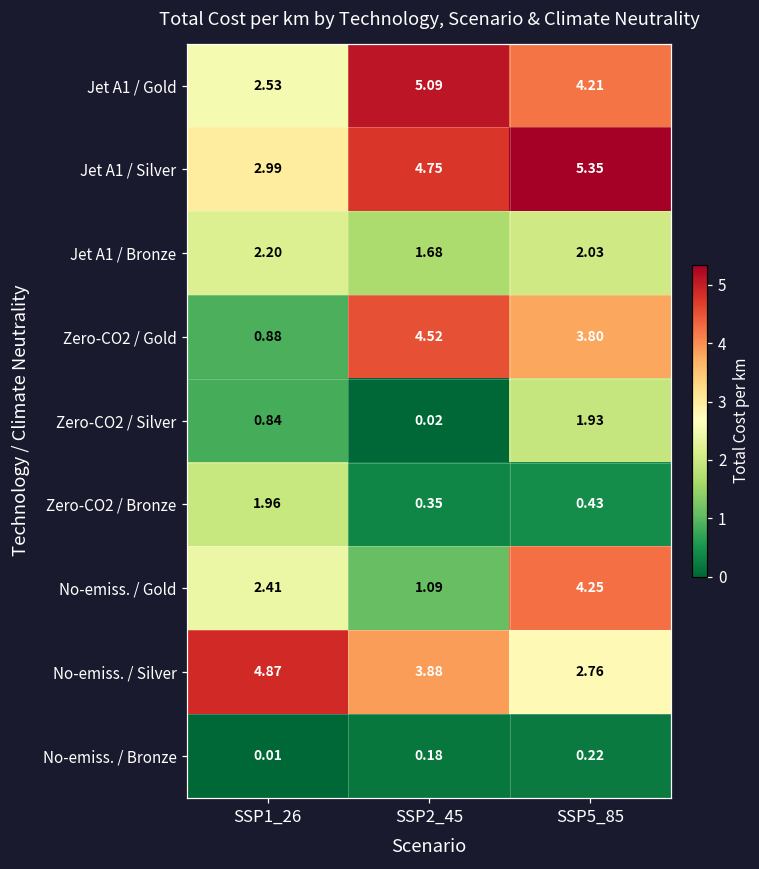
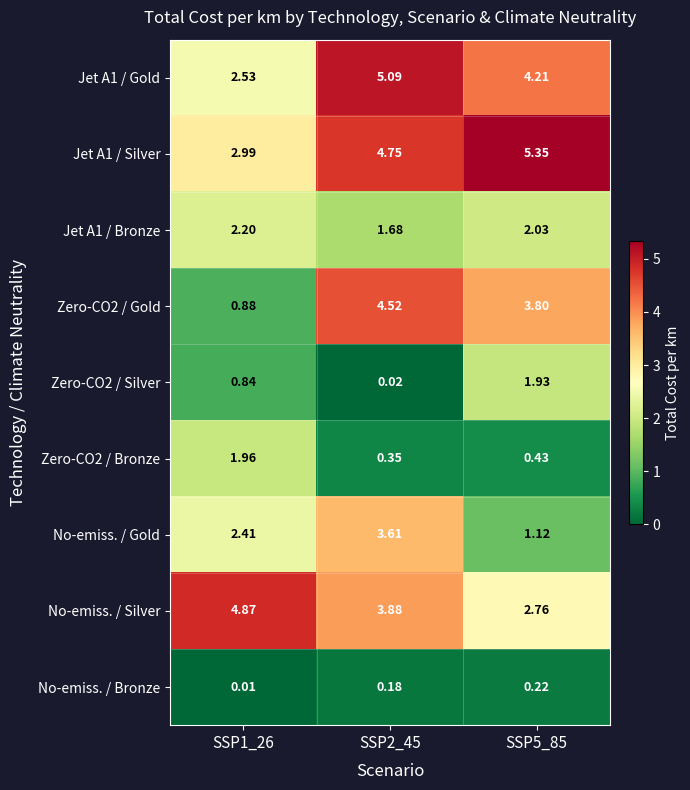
  {
    "Jet A1 / Gold": {
      "SSP1_26": 2.53,
      "SSP2_45": 5.09,
      "SSP5_85": 4.21
    },
    "Jet A1 / Silver": {
      "SSP1_26": 2.99,
      "SSP2_45": 4.75,
      "SSP5_85": 5.35
    },
    "Jet A1 / Bronze": {
      "SSP1_26": 2.20,
      "SSP2_45": 1.68,
      "SSP5_85": 2.03
    },
    "Zero-CO2 / Gold": {
      "SSP1_26": 0.88,
      "SSP2_45": 4.52,
      "SSP5_85": 3.80
    },
    "Zero-CO2 / Silver": {
      "SSP1_26": 0.84,
      "SSP2_45": 0.02,
      "SSP5_85": 1.93
    },
    "Zero-CO2 / Bronze": {
      "SSP1_26": 1.96,
      "SSP2_45": 0.35,
      "SSP5_85": 0.43
    },
    "No-emiss. / Gold": {
      "SSP1_26": 2.41,
-     "SSP2_45": 1.09,
-     "SSP5_85": 4.25
+     "SSP2_45": 3.61,
+     "SSP5_85": 1.12
    },
    "No-emiss. / Silver": {
      "SSP1_26": 4.87,
      "SSP2_45": 3.88,
      "SSP5_85": 2.76
    },
    "No-emiss. / Bronze": {
      "SSP1_26": 0.01,
      "SSP2_45": 0.18,
      "SSP5_85": 0.22
    }
  }
